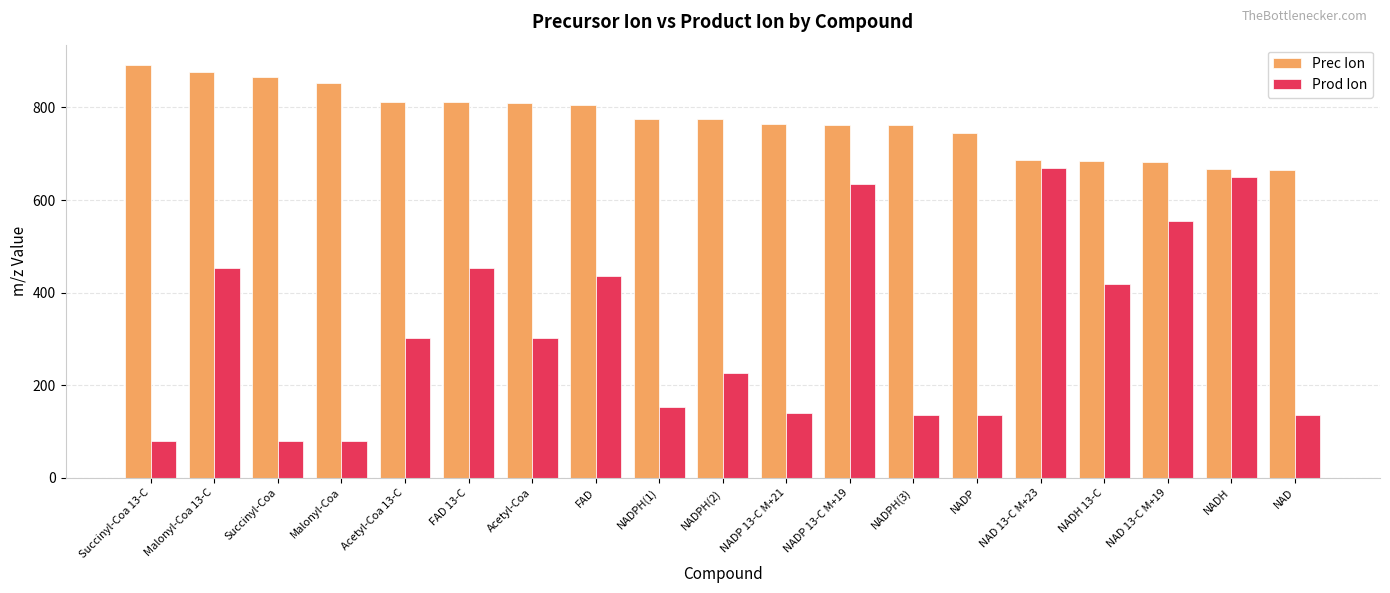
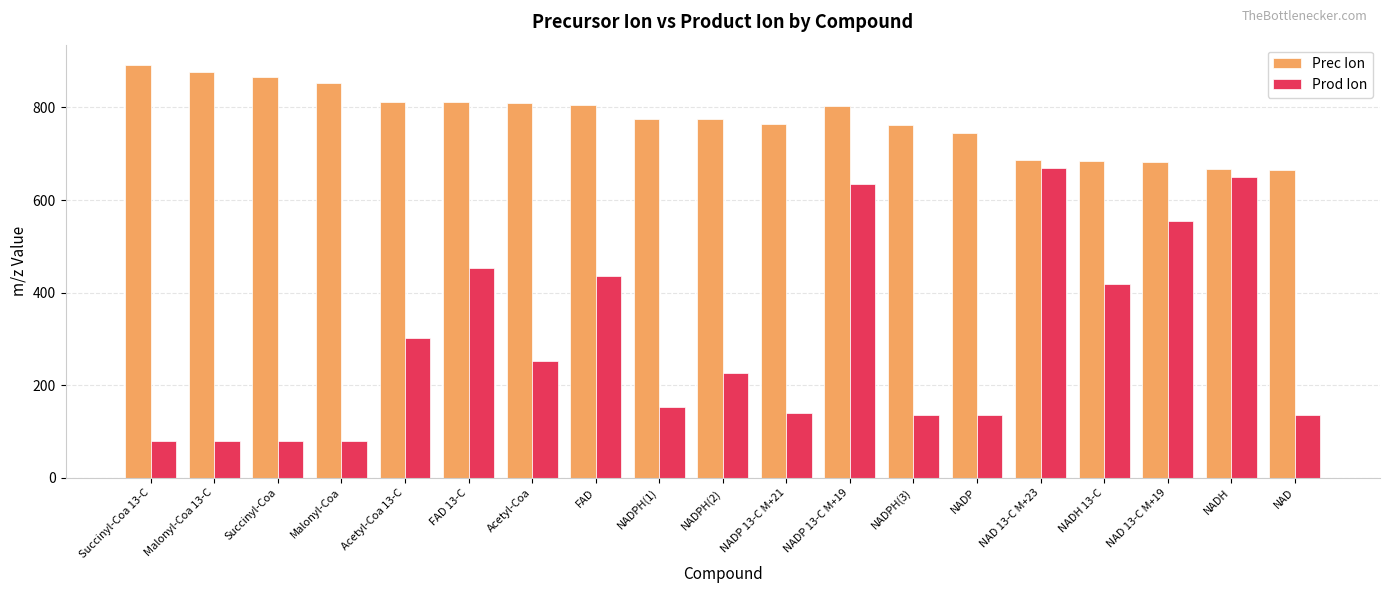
  {
    "Prec Ion": {
      "Succinyl-Coa 13-C": 890,
      "Malonyl-Coa 13-C": 880,
      "Succinyl-Coa": 870,
      "Malonyl-Coa": 850,
      "Acetyl-Coa 13-C": 810,
      "FAD 13-C": 810,
      "Acetyl-Coa": 810,
      "FAD": 810,
      "NADPH(1)": 780,
      "NADPH(2)": 780,
      "NADP 13-C M+21": 770,
-     "NADP 13-C M+19": 760,
+     "NADP 13-C M+19": 800,
      "NADPH(3)": 760,
      "NADP": 740,
      "NAD 13-C M+23": 690,
      "NADH 13-C": 690,
      "NAD 13-C M+19": 680,
      "NADH": 670,
      "NAD": 660
    },
    "Prod Ion": {
      "Succinyl-Coa 13-C": 80,
-     "Malonyl-Coa 13-C": 450,
+     "Malonyl-Coa 13-C": 80,
      "Succinyl-Coa": 80,
      "Malonyl-Coa": 80,
      "Acetyl-Coa 13-C": 300,
      "FAD 13-C": 450,
-     "Acetyl-Coa": 300,
+     "Acetyl-Coa": 250,
      "FAD": 440,
      "NADPH(1)": 150,
      "NADPH(2)": 230,
      "NADP 13-C M+21": 140,
      "NADP 13-C M+19": 640,
      "NADPH(3)": 140,
      "NADP": 140,
      "NAD 13-C M+23": 670,
      "NADH 13-C": 420,
      "NAD 13-C M+19": 560,
      "NADH": 650,
      "NAD": 140
    }
  }
